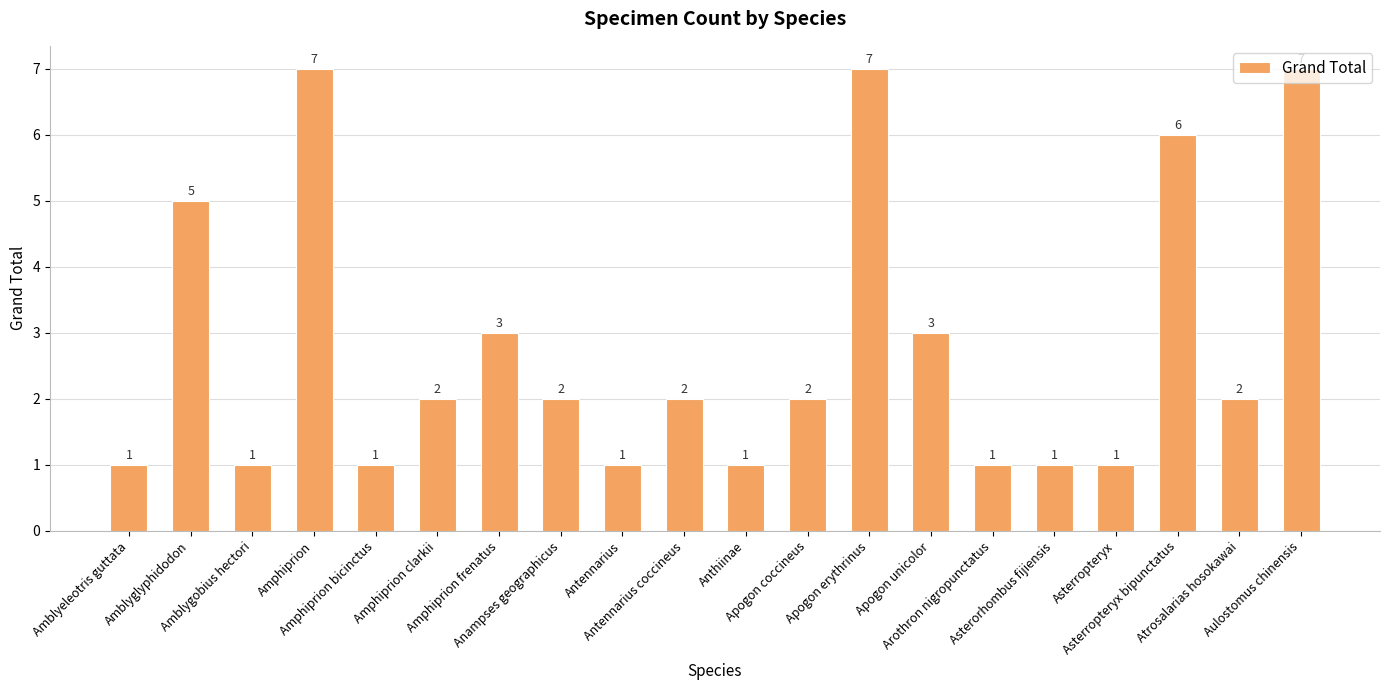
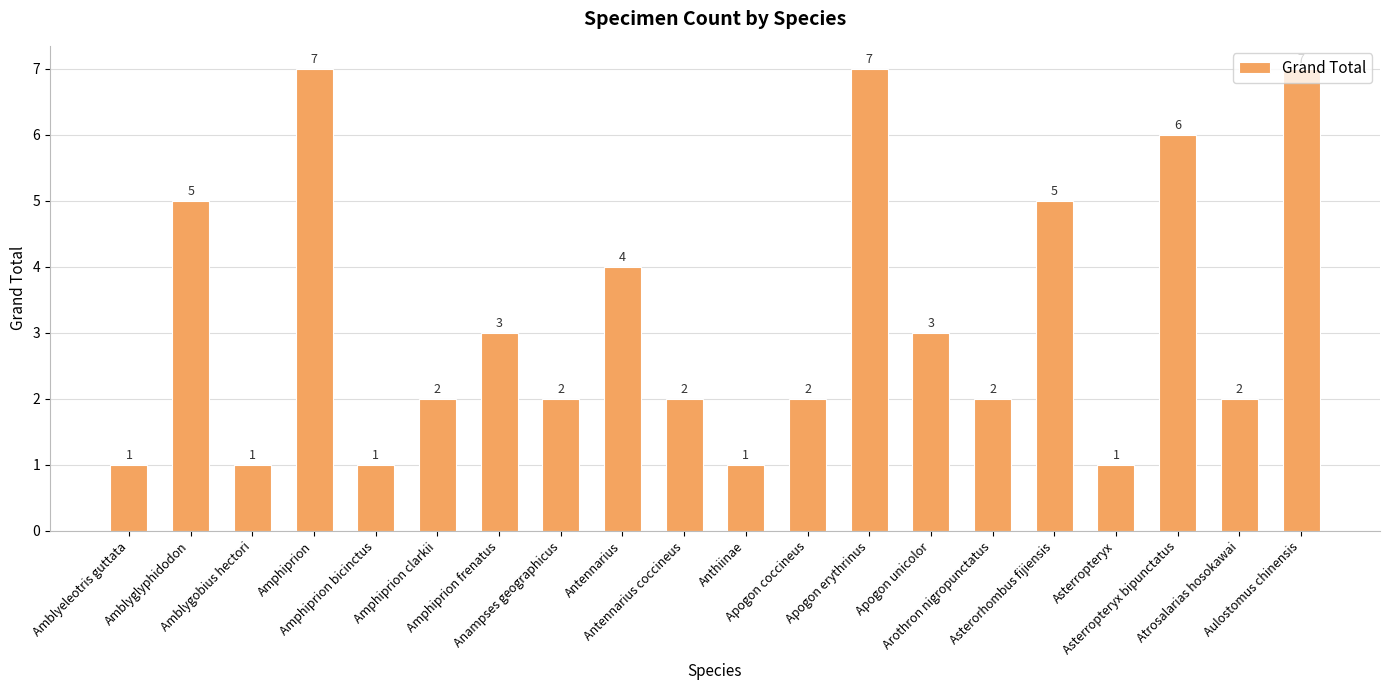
  {
    "Amblyeleotris guttata": 1,
    "Amblyglyphidodon": 5,
    "Amblygobius hectori": 1,
    "Amphiprion": 7,
    "Amphiprion bicinctus": 1,
    "Amphiprion clarkii": 2,
    "Amphiprion frenatus": 3,
    "Anampses geographicus": 2,
-   "Antennarius": 1,
+   "Antennarius": 4,
    "Antennarius coccineus": 2,
    "Anthiinae": 1,
    "Apogon coccineus": 2,
    "Apogon erythrinus": 7,
    "Apogon unicolor": 3,
-   "Arothron nigropunctatus": 1,
-   "Asterorhombus fijiensis": 1,
+   "Arothron nigropunctatus": 2,
+   "Asterorhombus fijiensis": 5,
    "Asterropteryx": 1,
    "Asterropteryx bipunctatus": 6,
    "Atrosalarias hosokawai": 2
  }
